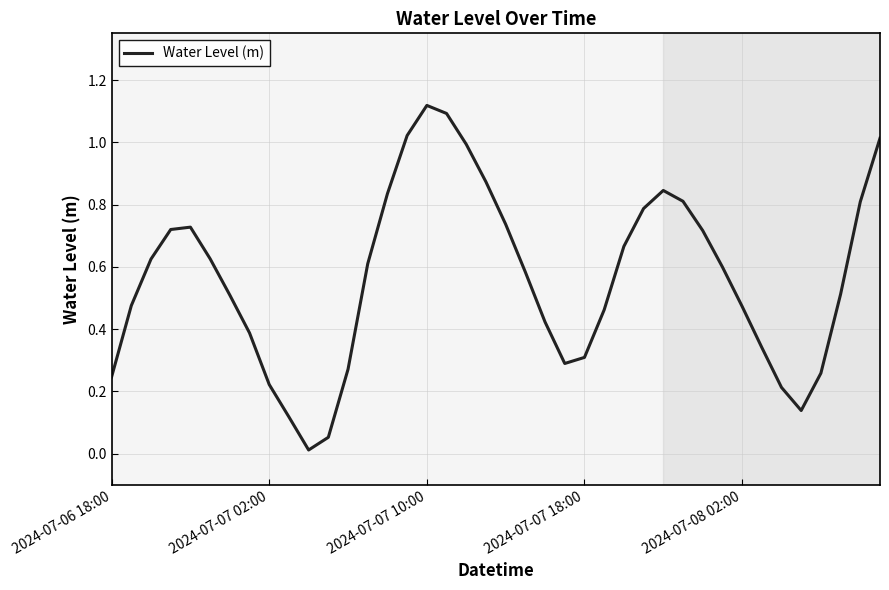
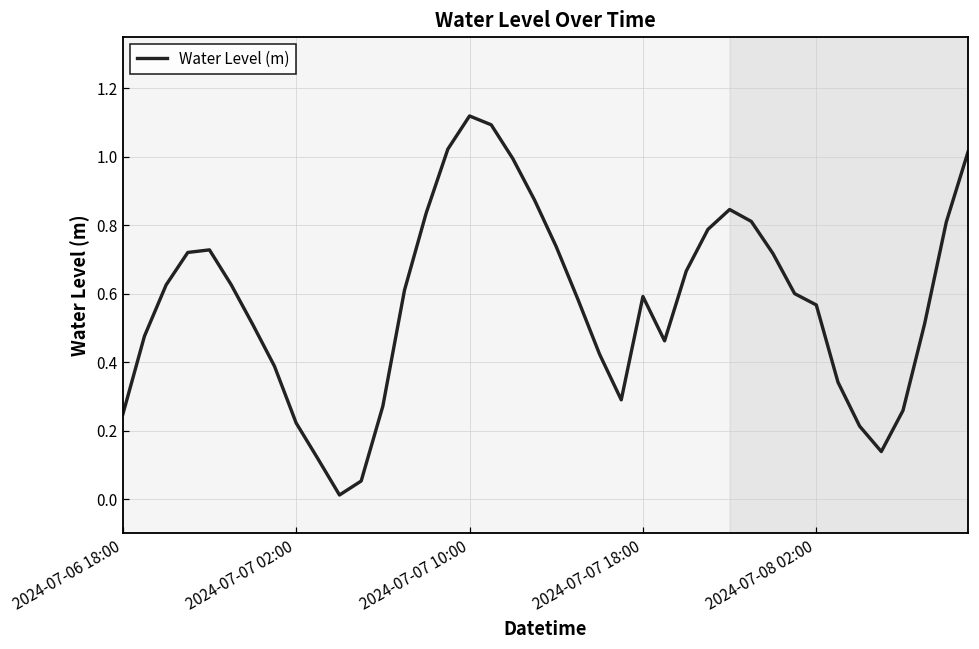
  {
    "2024-07-06 18:00": 0.25,
    "2024-07-07 02:00": 0.22,
    "2024-07-07 10:00": 1.12,
-   "2024-07-07 18:00": 0.31,
-   "2024-07-08 02:00": 0.47
+   "2024-07-07 18:00": 0.59,
+   "2024-07-08 02:00": 0.57
  }
